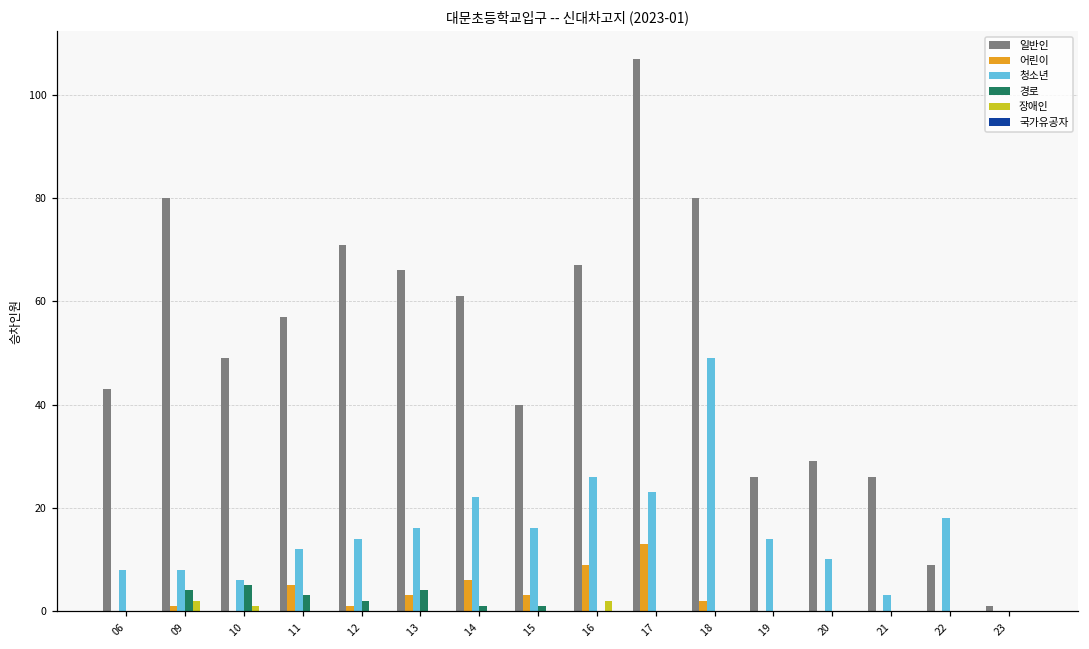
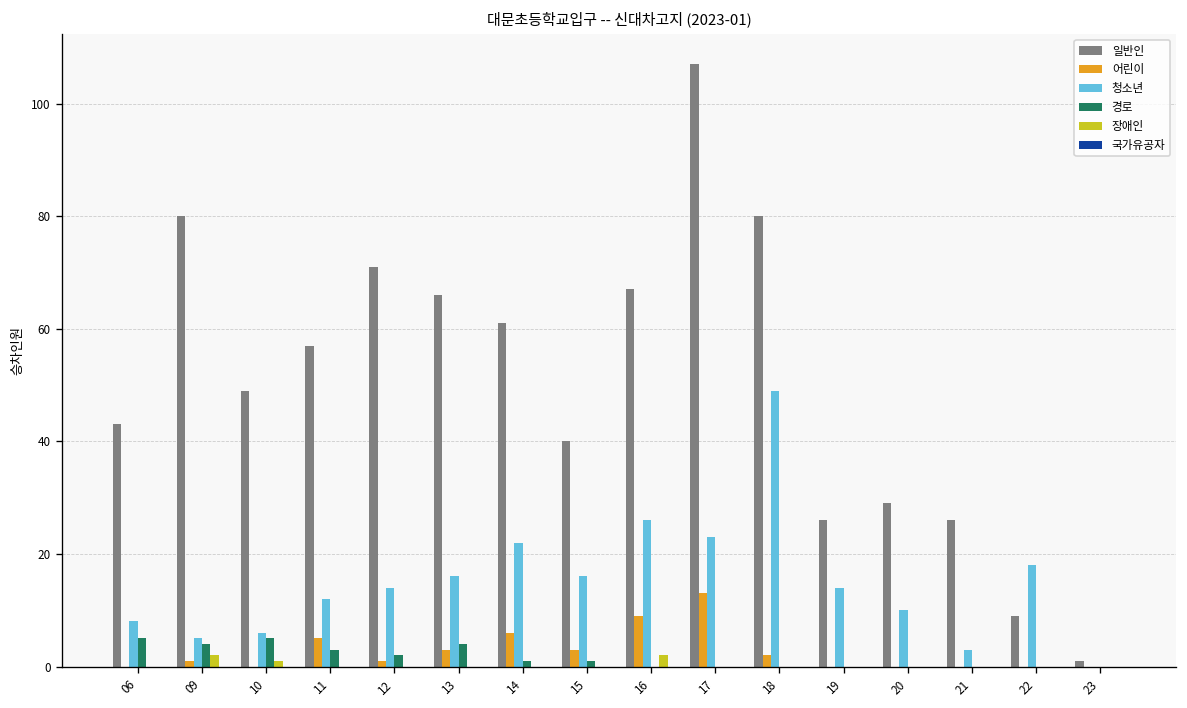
  {
    "일반인": {
      "06": 43,
      "09": 80,
      "10": 49,
      "11": 57,
      "12": 71,
      "13": 66,
      "14": 61,
      "15": 40,
      "16": 67,
      "17": 107,
      "18": 80,
      "19": 26,
      "20": 29,
      "21": 26,
      "22": 9,
      "23": 1
    },
    "청소년": {
      "06": 8,
-     "09": 8,
+     "09": 5,
      "10": 6,
      "11": 12,
      "12": 14,
      "13": 16,
      "14": 22,
      "15": 16,
      "16": 26,
      "17": 23,
      "18": 49,
      "19": 14,
      "20": 10,
      "21": 3,
      "22": 18,
      "23": 0
    },
    "경로": {
-     "06": 0,
+     "06": 5,
      "09": 4,
      "10": 5,
      "11": 3,
      "12": 2,
      "13": 4,
      "14": 1,
      "15": 1,
      "16": 0,
      "17": 0,
      "18": 0,
      "19": 0,
      "20": 0,
      "21": 0,
      "22": 0,
      "23": 0
    },
    "국가유공자": {
      "06": 0,
      "09": 0,
      "10": 0,
      "11": 0,
      "12": 0,
      "13": 0,
      "14": 0,
      "15": 0,
      "16": 0,
      "17": 0,
      "18": 0,
      "19": 0,
      "20": 0,
      "21": 0,
      "22": 0,
      "23": 0
    }
  }
